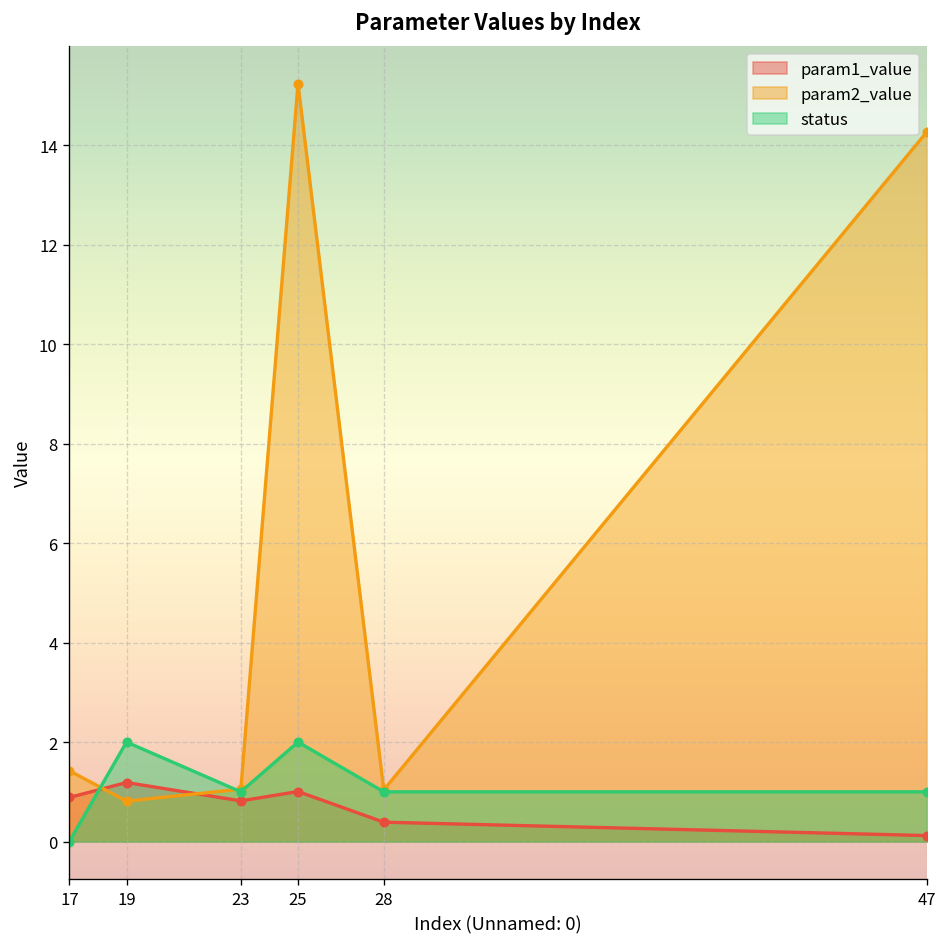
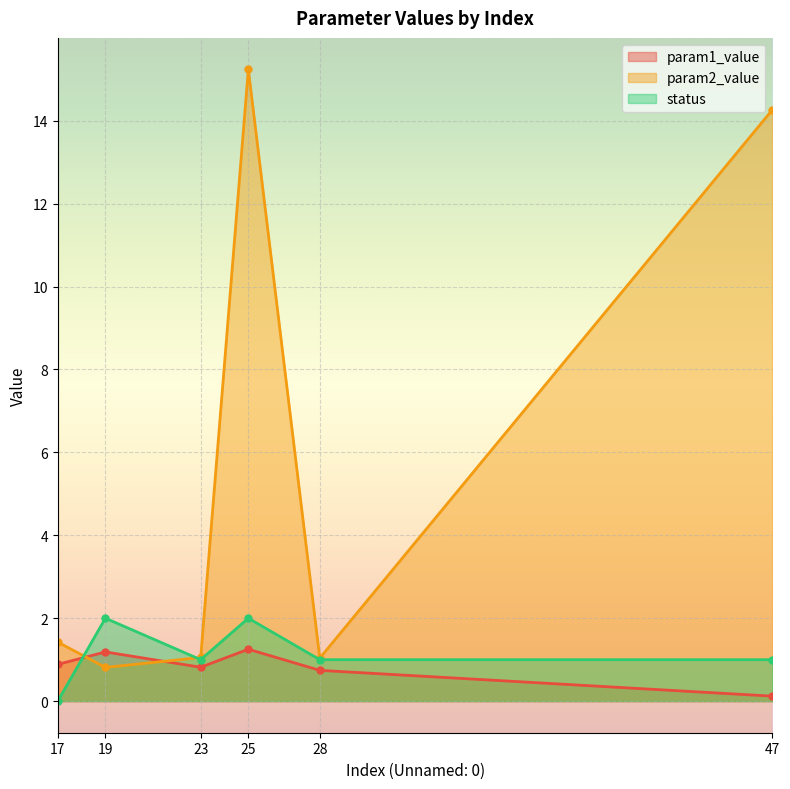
  {
    "param1_value": {
      "17": 0.9,
      "19": 1.2,
      "23": 0.8,
-     "25": 1.0,
-     "28": 0.4,
+     "25": 1.3,
+     "28": 0.7,
      "47": 0.1
    },
    "param2_value": {
      "17": 1.4,
      "19": 0.8,
      "25": 15.2,
      "47": 14.3
    },
    "status": {
      "17": 0.0,
      "19": 2.0,
      "25": 2.0,
      "47": 1.0
    }
  }
